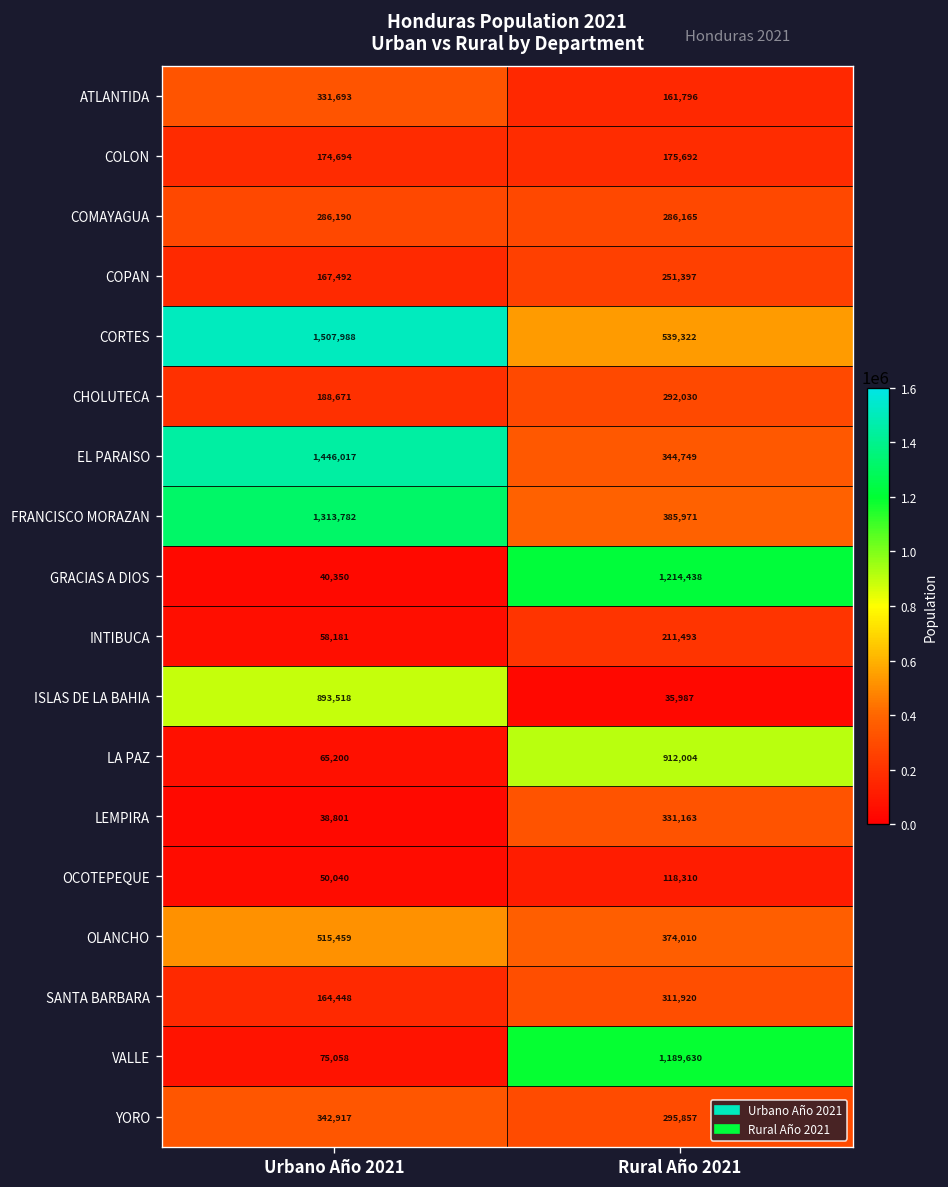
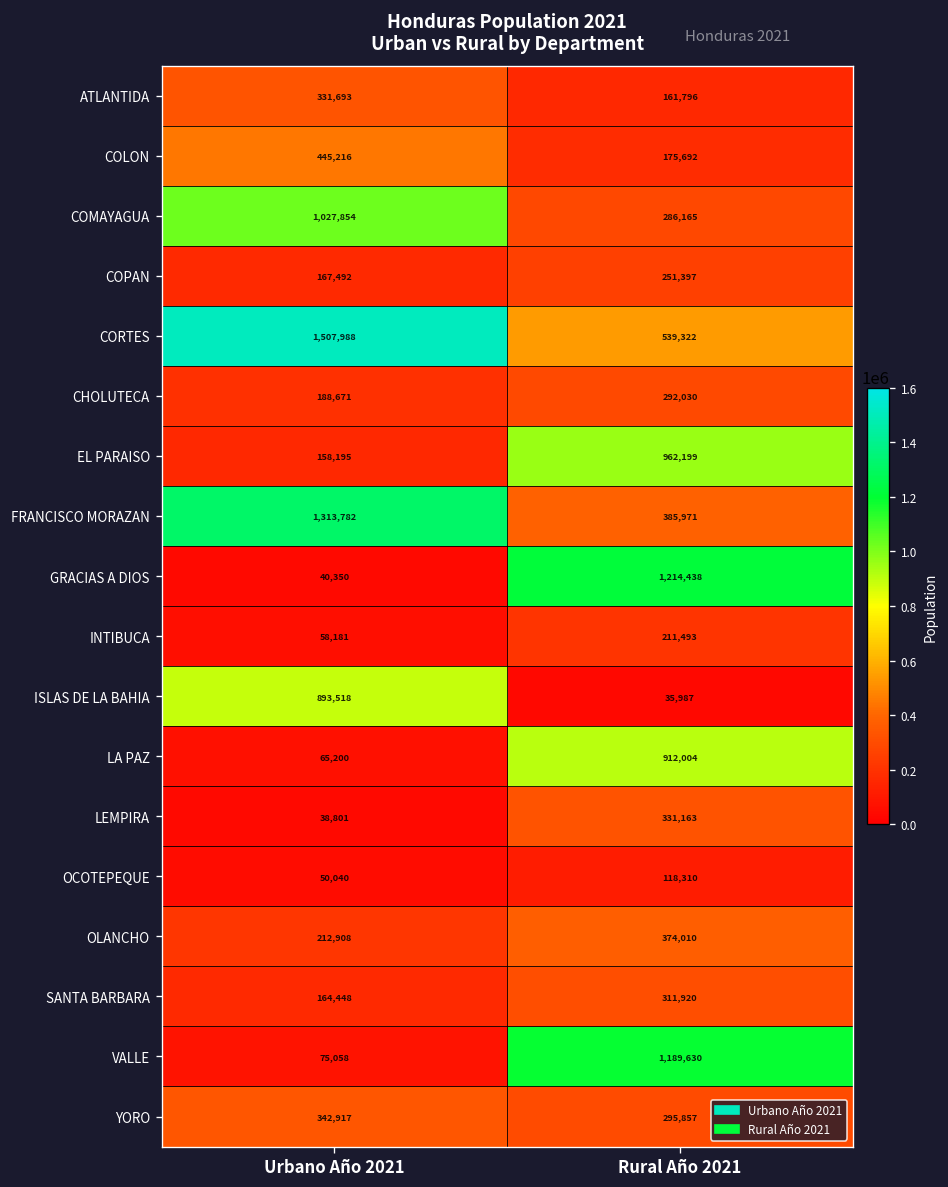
  {
    "ATLANTIDA": {
      "Urbano Año 2021": "331,693",
      "Rural Año 2021": "161,796"
    },
    "COLON": {
-     "Urbano Año 2021": "174,694",
+     "Urbano Año 2021": "445,216",
      "Rural Año 2021": "175,692"
    },
    "COMAYAGUA": {
-     "Urbano Año 2021": "286,190",
+     "Urbano Año 2021": "1,027,854",
      "Rural Año 2021": "286,165"
    },
    "COPAN": {
      "Urbano Año 2021": "167,492",
      "Rural Año 2021": "251,397"
    },
    "CORTES": {
      "Urbano Año 2021": "1,507,988",
      "Rural Año 2021": "539,322"
    },
    "CHOLUTECA": {
      "Urbano Año 2021": "188,671",
      "Rural Año 2021": "292,030"
    },
    "EL PARAISO": {
-     "Urbano Año 2021": "1,446,017",
-     "Rural Año 2021": "344,749"
+     "Urbano Año 2021": "158,195",
+     "Rural Año 2021": "962,199"
    },
    "FRANCISCO MORAZAN": {
      "Urbano Año 2021": "1,313,782",
      "Rural Año 2021": "385,971"
    },
    "GRACIAS A DIOS": {
      "Urbano Año 2021": "40,350",
      "Rural Año 2021": "1,214,438"
    },
    "INTIBUCA": {
      "Urbano Año 2021": "58,181",
      "Rural Año 2021": "211,493"
    },
    "ISLAS DE LA BAHIA": {
      "Urbano Año 2021": "893,518",
      "Rural Año 2021": "35,987"
    },
    "LA PAZ": {
      "Urbano Año 2021": "65,200",
      "Rural Año 2021": "912,004"
    },
    "LEMPIRA": {
      "Urbano Año 2021": "38,801",
      "Rural Año 2021": "331,163"
    },
    "OCOTEPEQUE": {
      "Urbano Año 2021": "50,040",
      "Rural Año 2021": "118,310"
    },
    "OLANCHO": {
-     "Urbano Año 2021": "515,459",
+     "Urbano Año 2021": "212,908",
      "Rural Año 2021": "374,010"
    },
    "SANTA BARBARA": {
      "Urbano Año 2021": "164,448",
      "Rural Año 2021": "311,920"
    },
    "VALLE": {
      "Urbano Año 2021": "75,058",
      "Rural Año 2021": "1,189,630"
    },
    "YORO": {
      "Urbano Año 2021": "342,917",
      "Rural Año 2021": "295,857"
    }
  }
